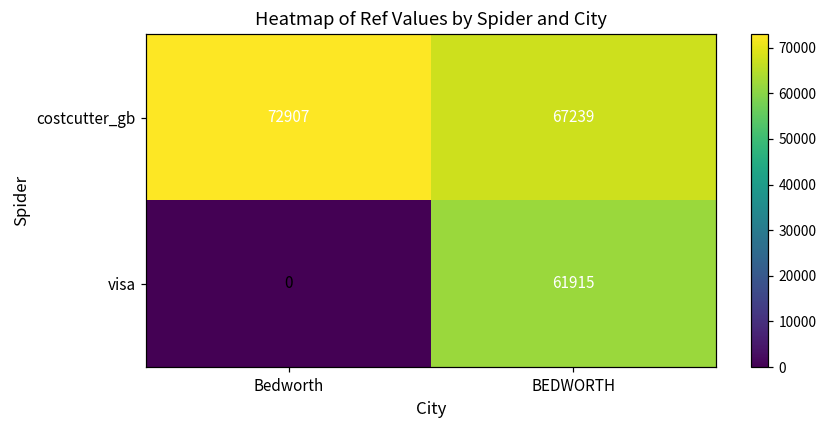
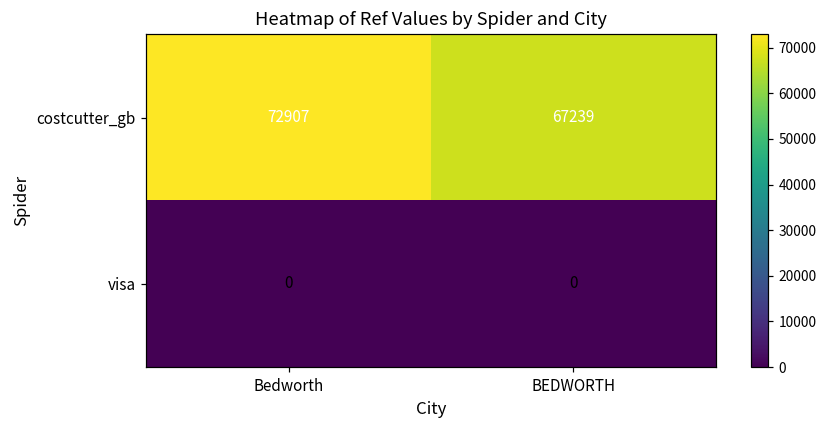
  {
    "costcutter_gb": {
      "Bedworth": 72907,
      "BEDWORTH": 67239
    },
    "visa": {
      "Bedworth": 0,
-     "BEDWORTH": 61915
+     "BEDWORTH": 0
    }
  }
